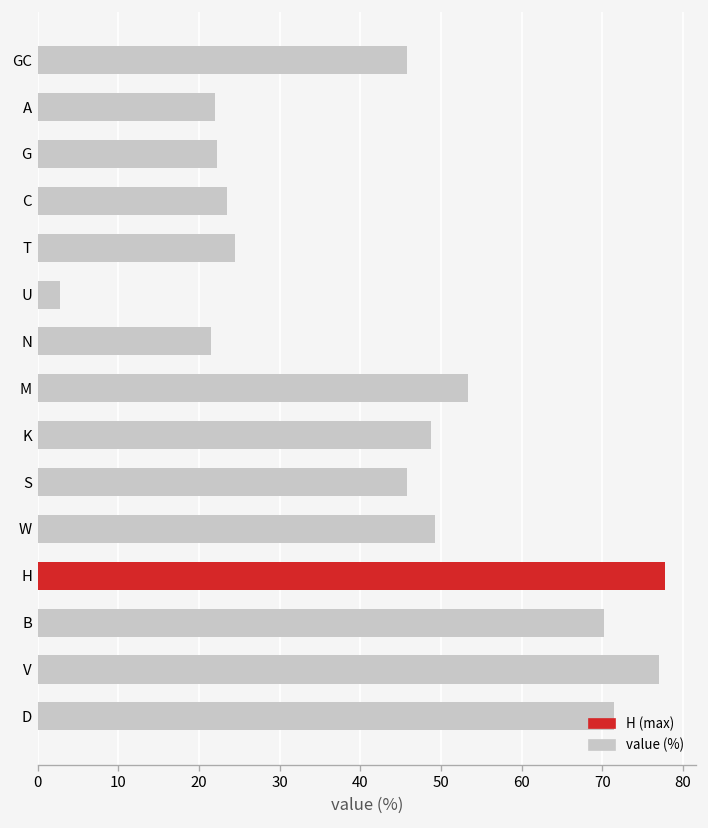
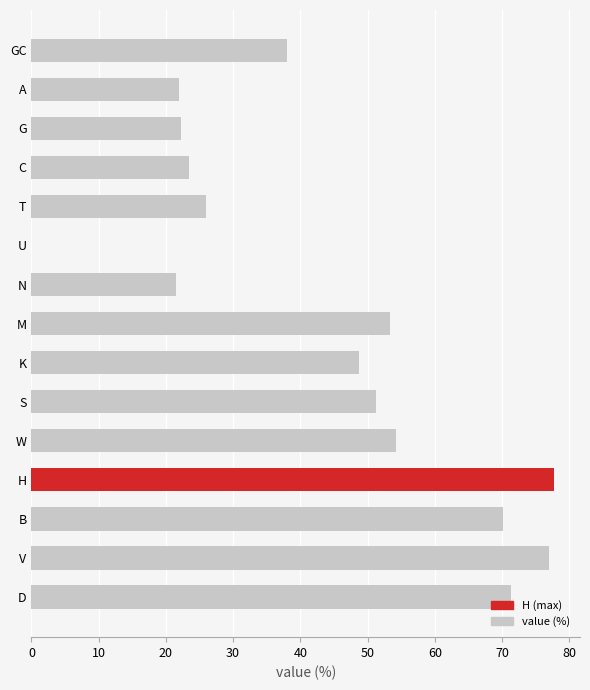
  {
-   "GC": 46,
+   "GC": 38,
    "A": 22,
    "G": 22,
    "C": 23,
-   "T": 24,
-   "U": 3,
+   "T": 26,
+   "U": 0,
    "N": 22,
    "M": 53,
    "K": 49,
-   "S": 46,
-   "W": 49,
+   "S": 51,
+   "W": 54,
    "H": 78,
    "B": 70,
    "V": 77,
    "D": 71
  }
